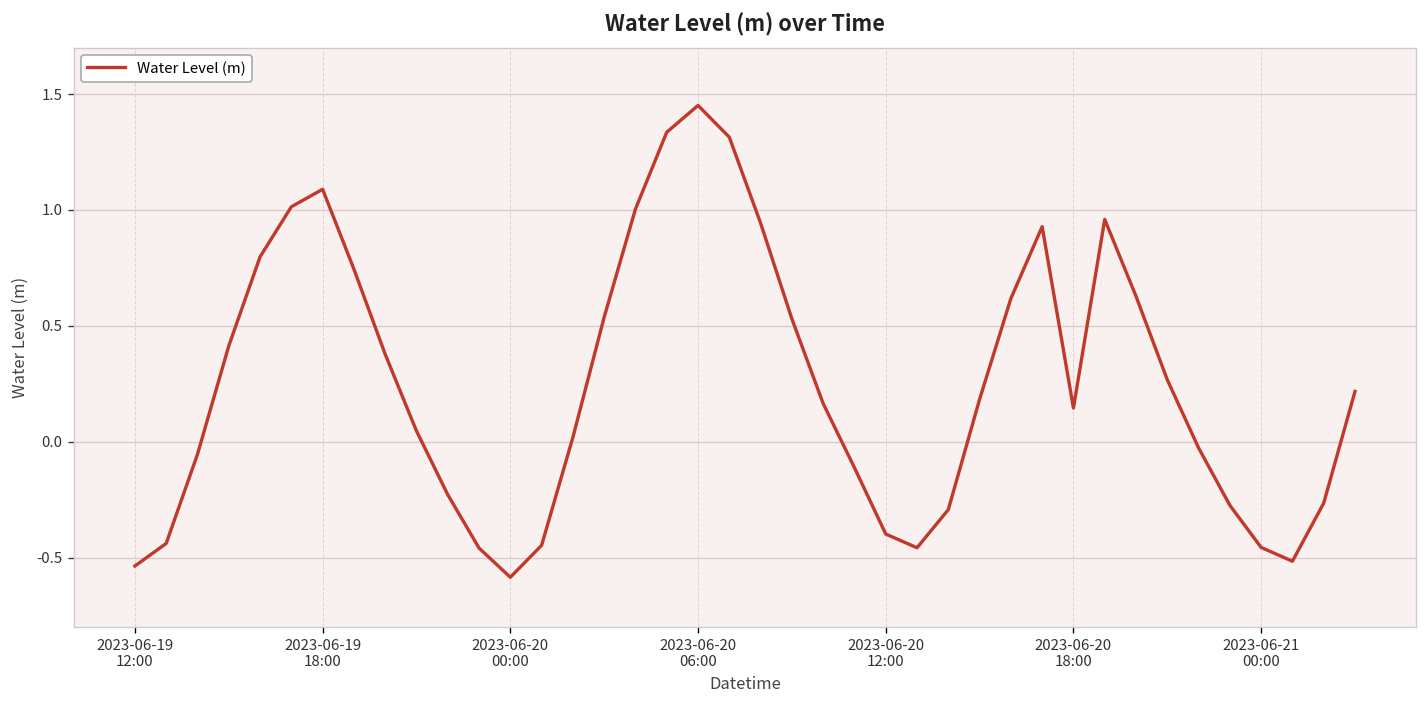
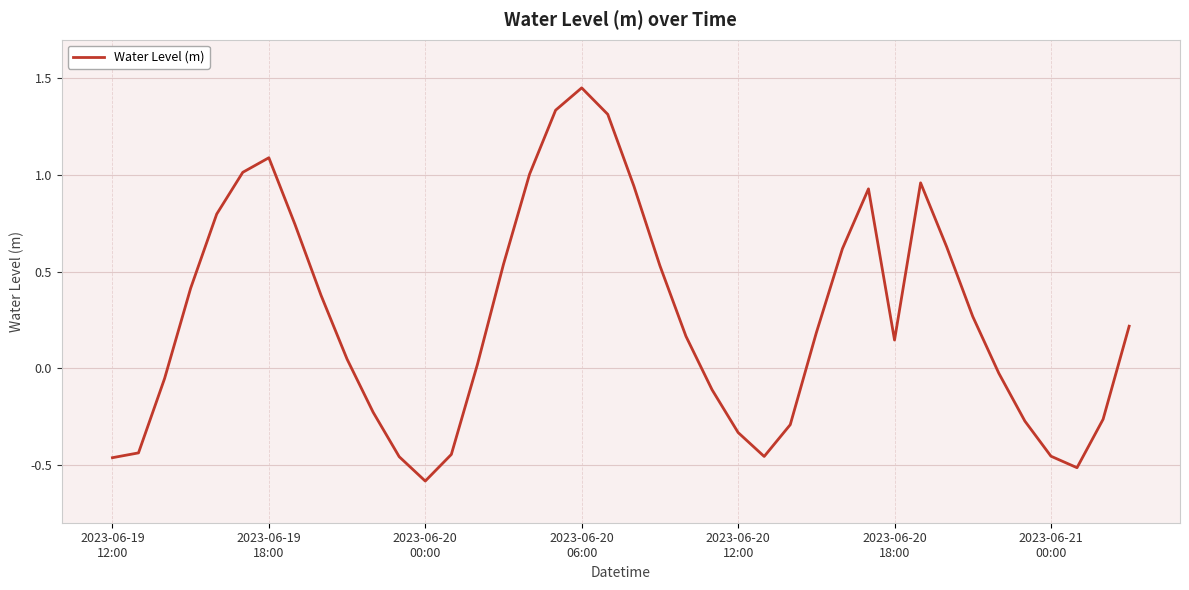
  {
-   "2023-06-19 12:00": -0.54,
+   "2023-06-19 12:00": -0.46,
    "2023-06-19 18:00": 1.09,
    "2023-06-20 00:00": -0.58,
    "2023-06-20 06:00": 1.45,
-   "2023-06-20 12:00": -0.40,
+   "2023-06-20 12:00": -0.33,
    "2023-06-20 18:00": 0.15,
    "2023-06-21 00:00": -0.46
  }
